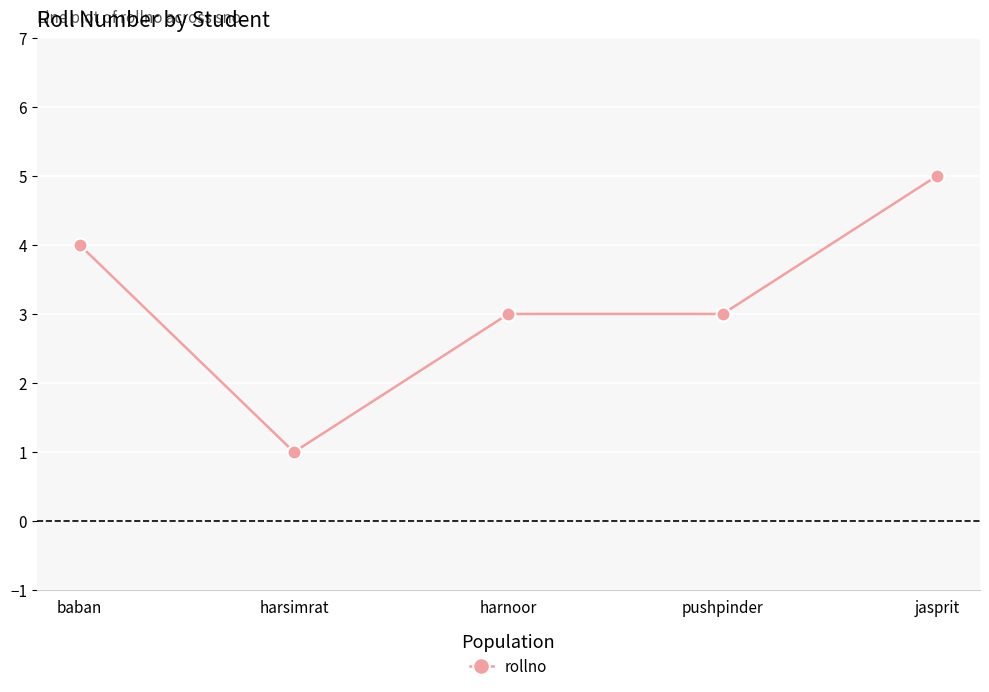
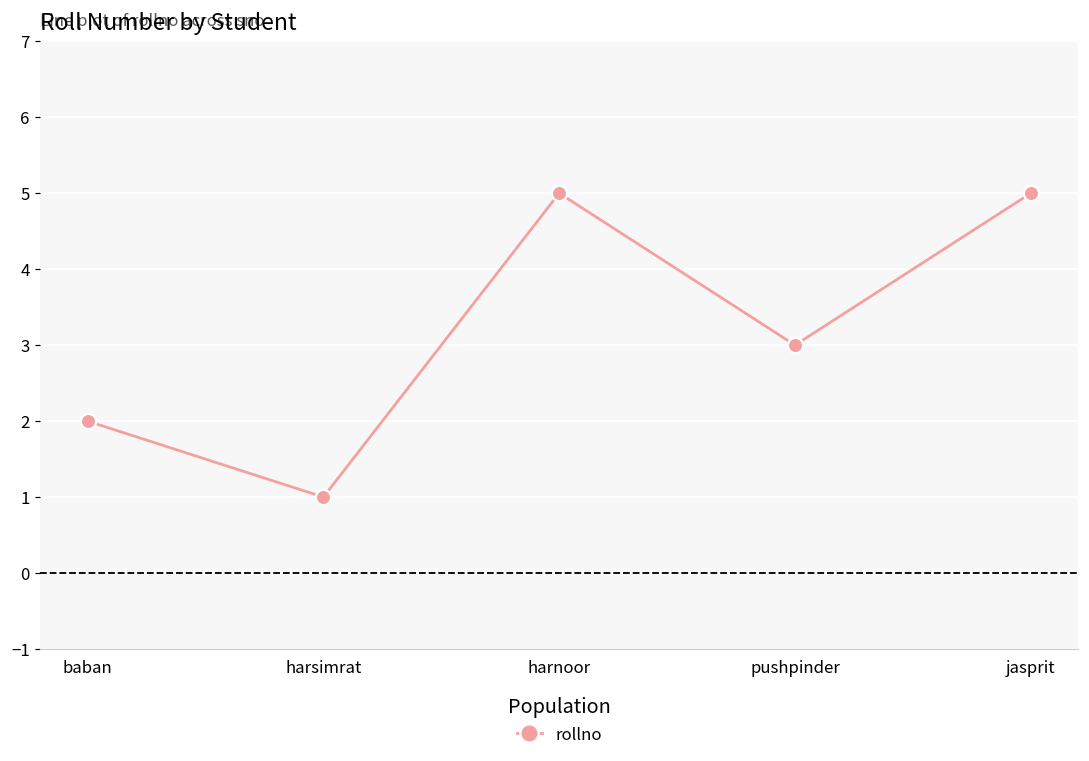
  {
-   "baban": 4,
+   "baban": 2,
    "harsimrat": 1,
-   "harnoor": 3,
+   "harnoor": 5,
    "pushpinder": 3,
    "jasprit": 5
  }
